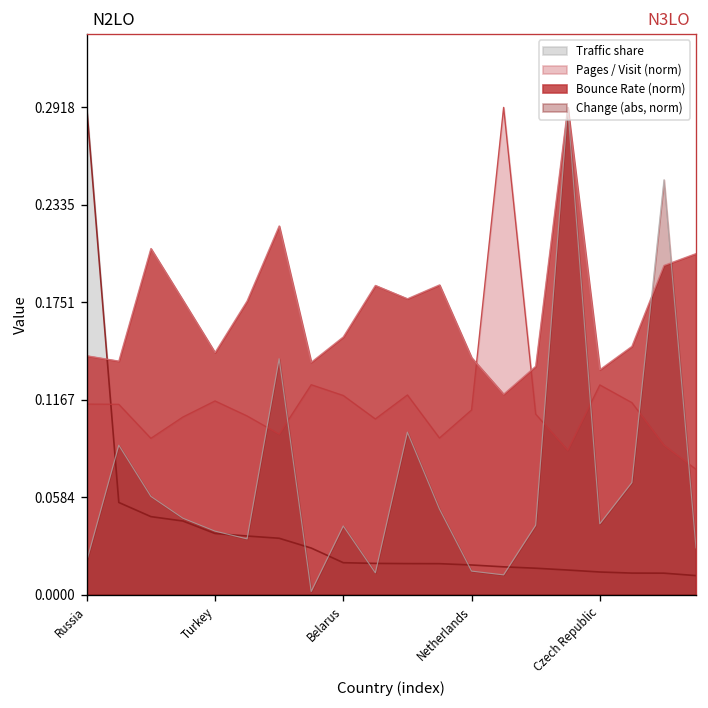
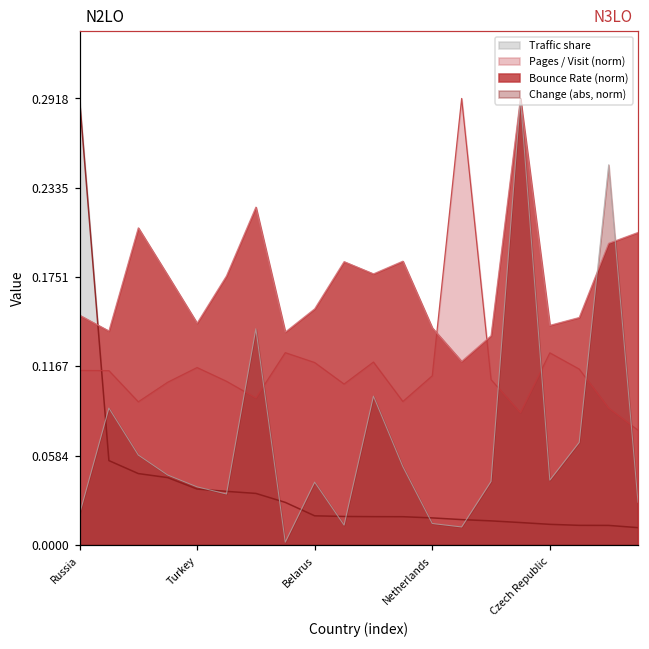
  {
    "Bounce Rate (norm)": {
-     "Russia": 0.143,
+     "Russia": 0.150,
      "Turkey": 0.145,
      "Belarus": 0.154,
      "Netherlands": 0.142,
-     "Czech Republic": 0.135
+     "Czech Republic": 0.144
    }
  }
